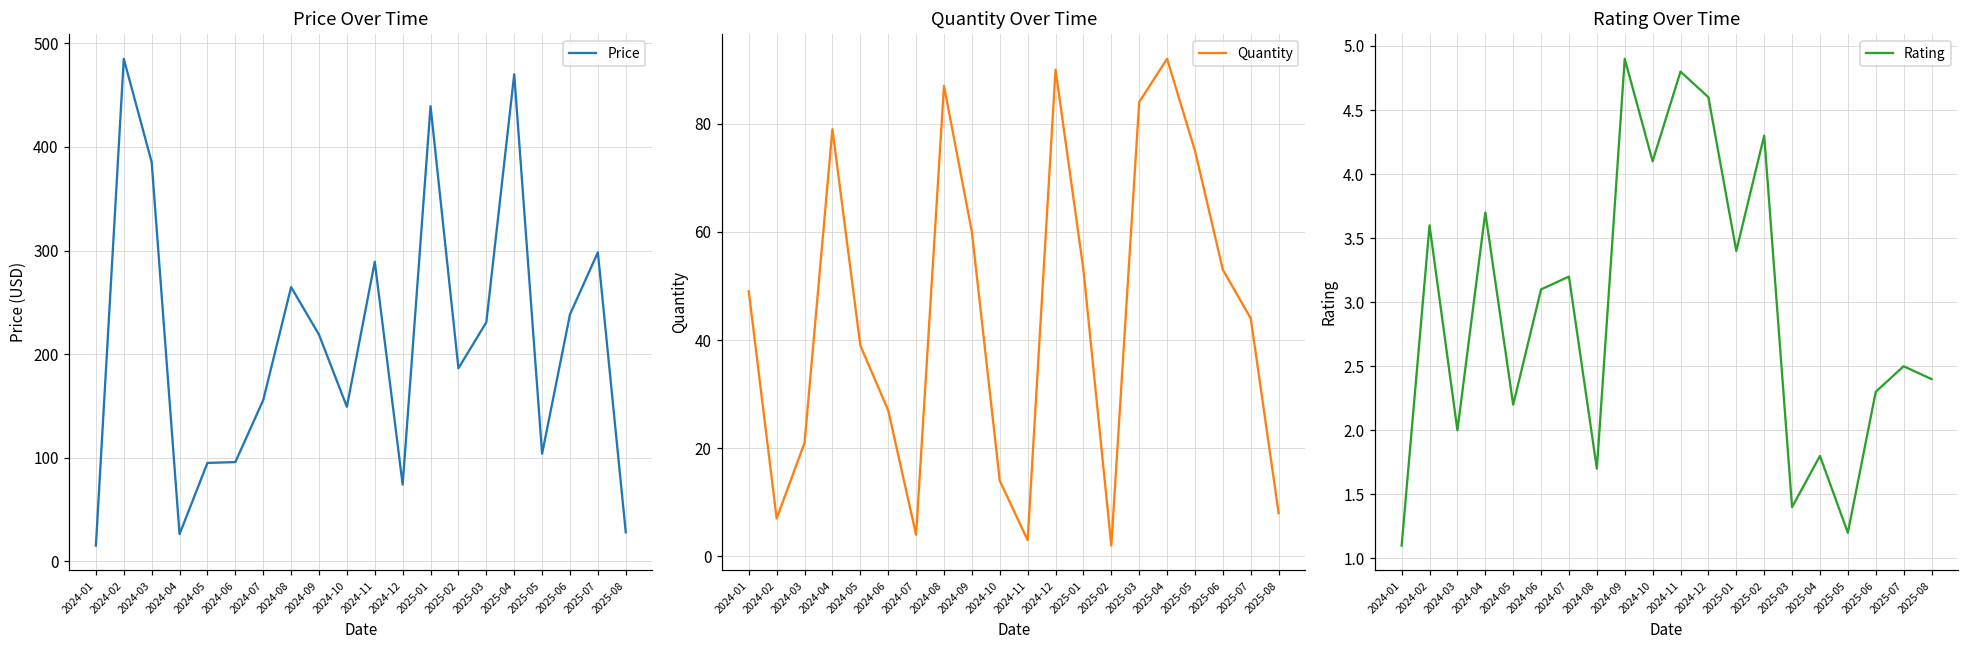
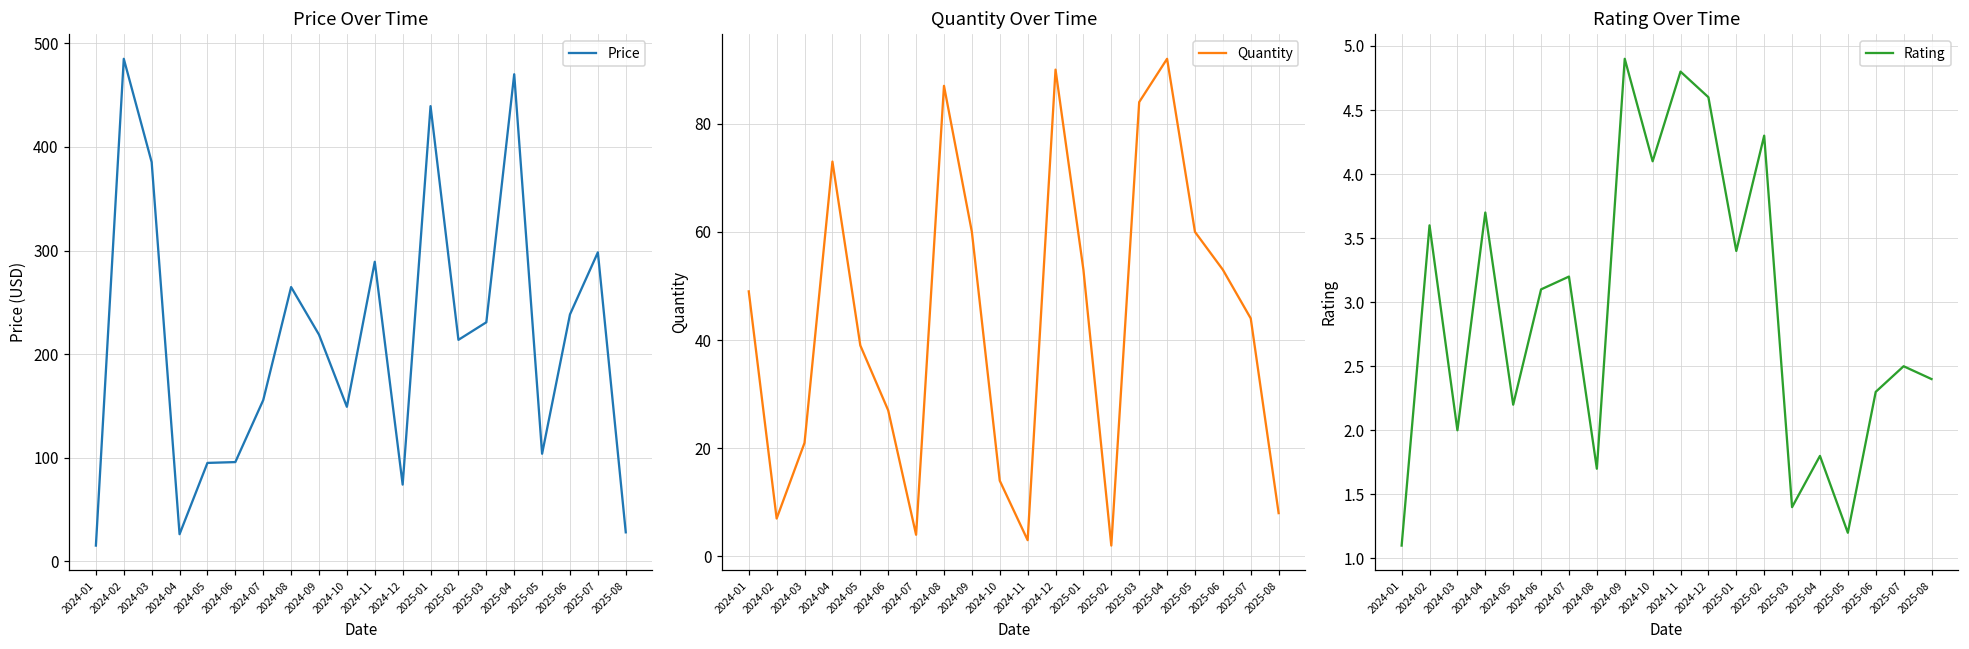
  {
    "Price Over Time": {
      "2024-01": 20,
      "2024-02": 490,
      "2024-03": 390,
      "2024-04": 30,
      "2024-05": 100,
      "2024-06": 100,
      "2024-07": 160,
      "2024-08": 260,
      "2024-09": 220,
      "2024-10": 150,
      "2024-11": 290,
      "2024-12": 70,
      "2025-01": 440,
-     "2025-02": 190,
+     "2025-02": 210,
      "2025-03": 230,
      "2025-04": 470,
      "2025-05": 100,
      "2025-06": 240,
      "2025-07": 300,
      "2025-08": 30
    },
    "Quantity Over Time": {
      "2024-01": 49,
      "2024-02": 7,
      "2024-03": 21,
-     "2024-04": 79,
+     "2024-04": 73,
      "2024-05": 39,
      "2024-06": 27,
      "2024-07": 4,
      "2024-08": 87,
      "2024-09": 60,
      "2024-10": 14,
      "2024-11": 3,
      "2024-12": 90,
      "2025-01": 53,
      "2025-02": 2,
      "2025-03": 84,
      "2025-04": 92,
-     "2025-05": 75,
+     "2025-05": 60,
      "2025-06": 53,
      "2025-07": 44,
      "2025-08": 8
    },
    "Rating Over Time": {
      "2024-01": 1.10,
      "2024-02": 3.60,
      "2024-03": 2.00,
      "2024-04": 3.70,
      "2024-05": 2.20,
      "2024-06": 3.10,
      "2024-07": 3.20,
      "2024-08": 1.70,
      "2024-09": 4.90,
      "2024-10": 4.10,
      "2024-11": 4.80,
      "2024-12": 4.60,
      "2025-01": 3.40,
      "2025-02": 4.30,
      "2025-03": 1.40,
      "2025-04": 1.80,
      "2025-05": 1.20,
      "2025-06": 2.30,
      "2025-07": 2.50,
      "2025-08": 2.40
    }
  }
